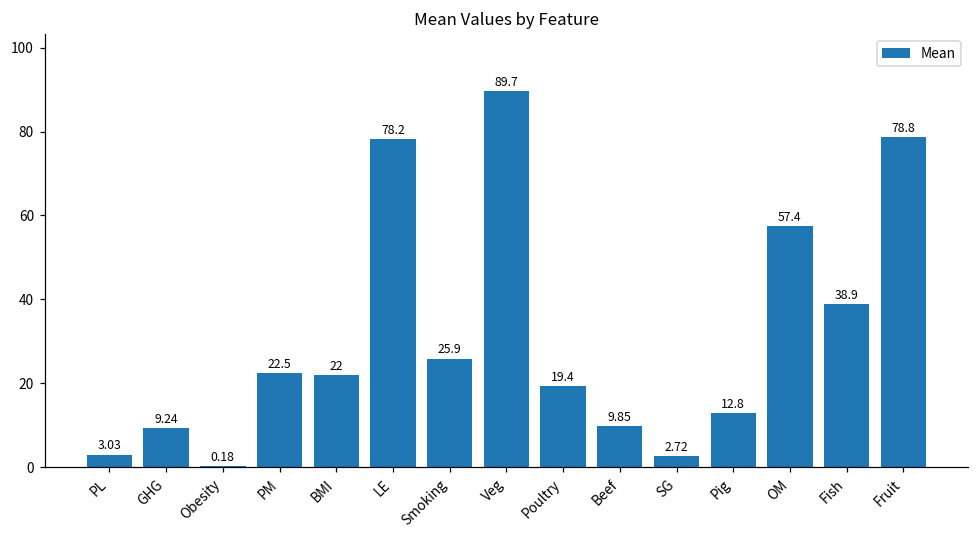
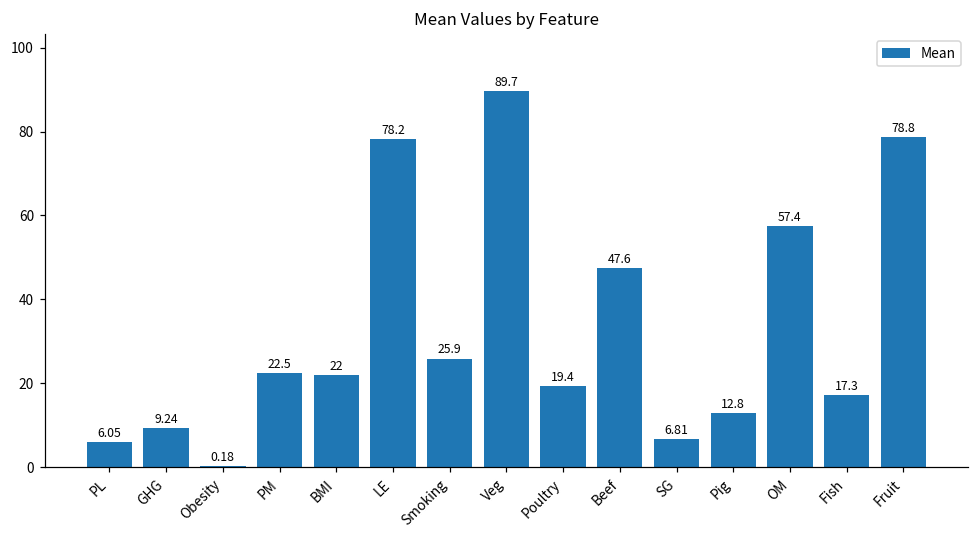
  {
-   "PL": 3.03,
+   "PL": 6.05,
    "GHG": 9.24,
    "Obesity": 0.18,
    "PM": 22.5,
    "BMI": 22,
    "LE": 78.2,
    "Smoking": 25.9,
    "Veg": 89.7,
    "Poultry": 19.4,
-   "Beef": 9.85,
-   "SG": 2.72,
+   "Beef": 47.6,
+   "SG": 6.81,
    "Pig": 12.8,
    "OM": 57.4,
-   "Fish": 38.9,
+   "Fish": 17.3,
    "Fruit": 78.8
  }
